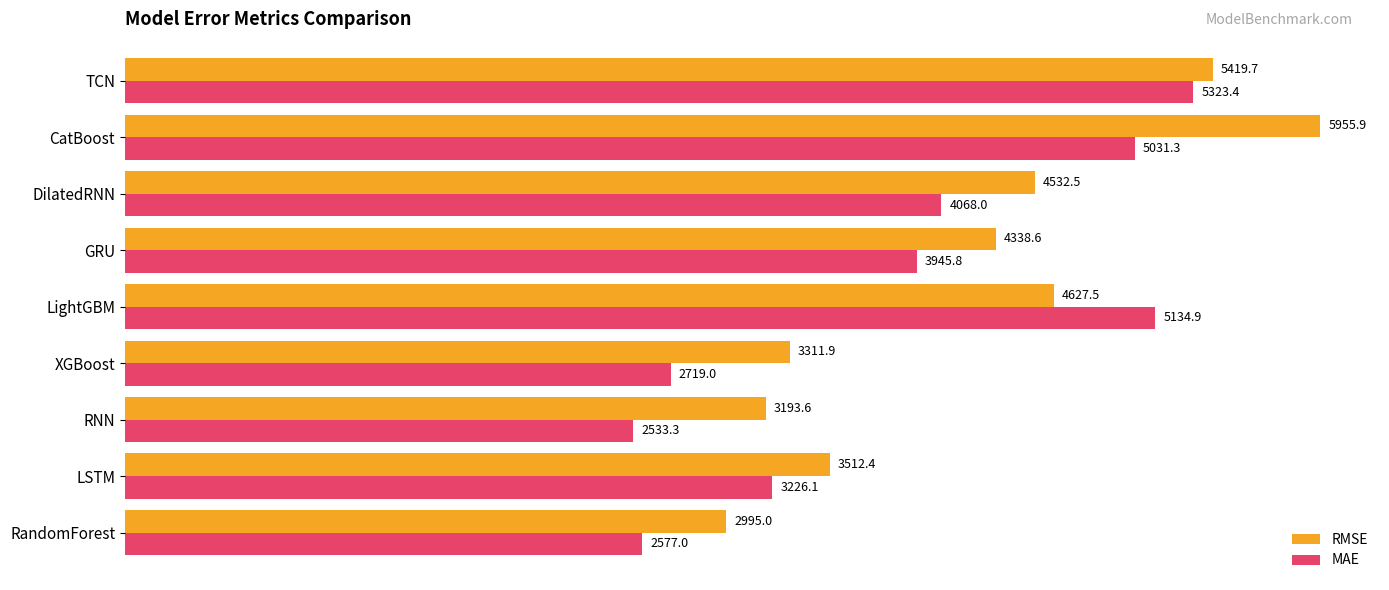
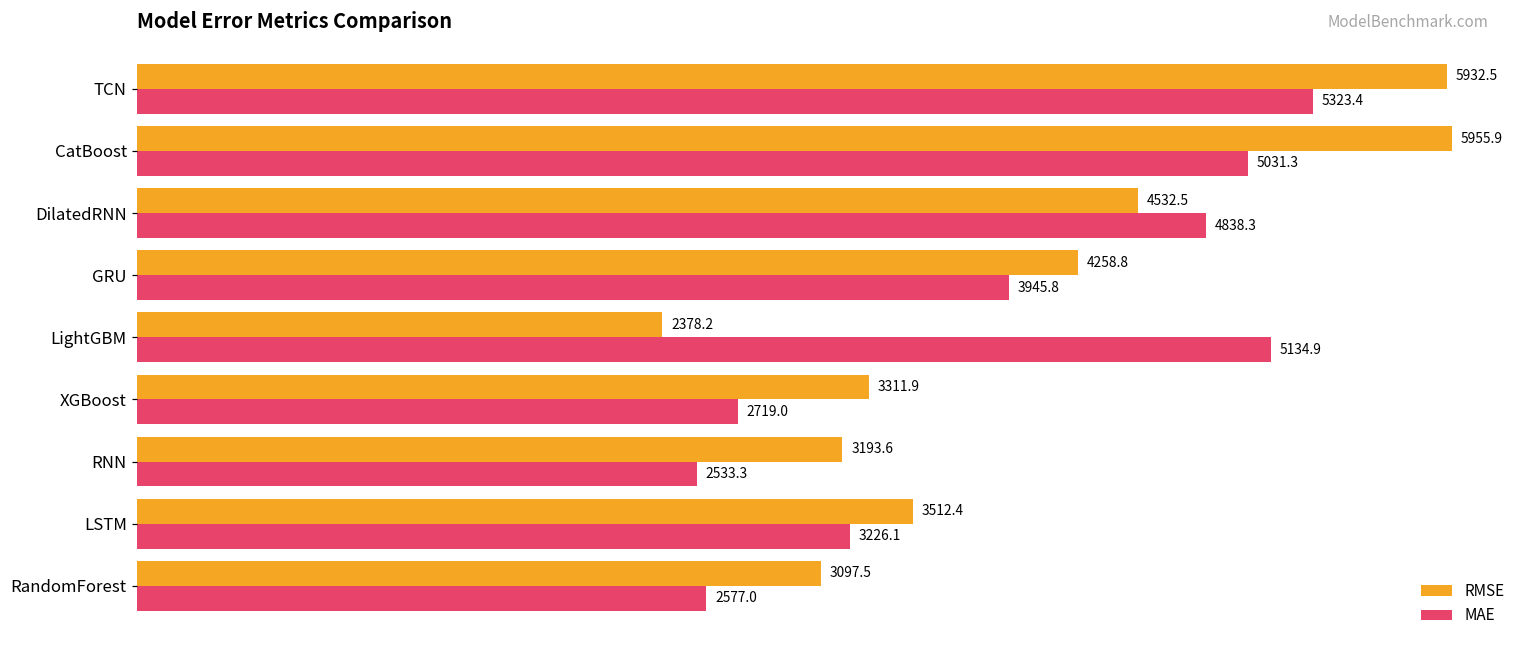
  {
    "RMSE": {
-     "TCN": 5419.7,
+     "TCN": 5932.5,
      "CatBoost": 5955.9,
      "DilatedRNN": 4532.5,
-     "GRU": 4338.6,
-     "LightGBM": 4627.5,
+     "GRU": 4258.8,
+     "LightGBM": 2378.2,
      "XGBoost": 3311.9,
      "RNN": 3193.6,
      "LSTM": 3512.4,
-     "RandomForest": 2995.0
+     "RandomForest": 3097.5
    },
    "MAE": {
      "TCN": 5323.4,
      "CatBoost": 5031.3,
-     "DilatedRNN": 4068.0,
+     "DilatedRNN": 4838.3,
      "GRU": 3945.8,
      "LightGBM": 5134.9,
      "XGBoost": 2719.0,
      "RNN": 2533.3,
      "LSTM": 3226.1,
      "RandomForest": 2577.0
    }
  }
